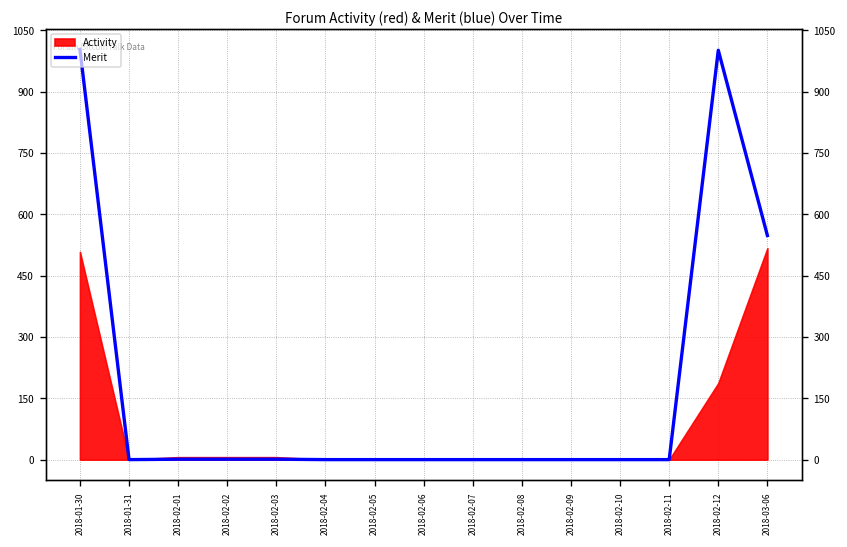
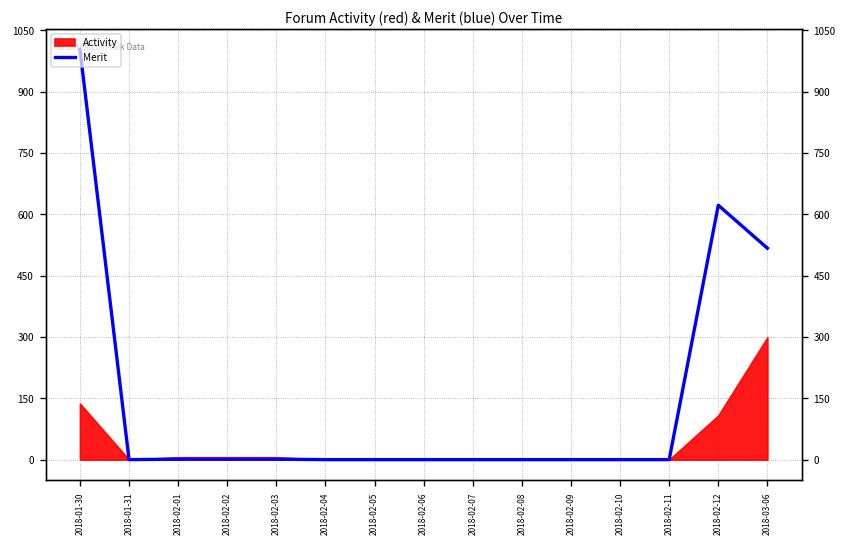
  {
    "Activity": {
-     "2018-01-30": 510,
-     "2018-02-12": 190,
-     "2018-03-06": 520
+     "2018-01-30": 140,
+     "2018-02-12": 110,
+     "2018-03-06": 300
    },
    "Merit": {
-     "2018-02-12": 1000,
-     "2018-03-06": 550
+     "2018-02-12": 620,
+     "2018-03-06": 520
    }
  }
